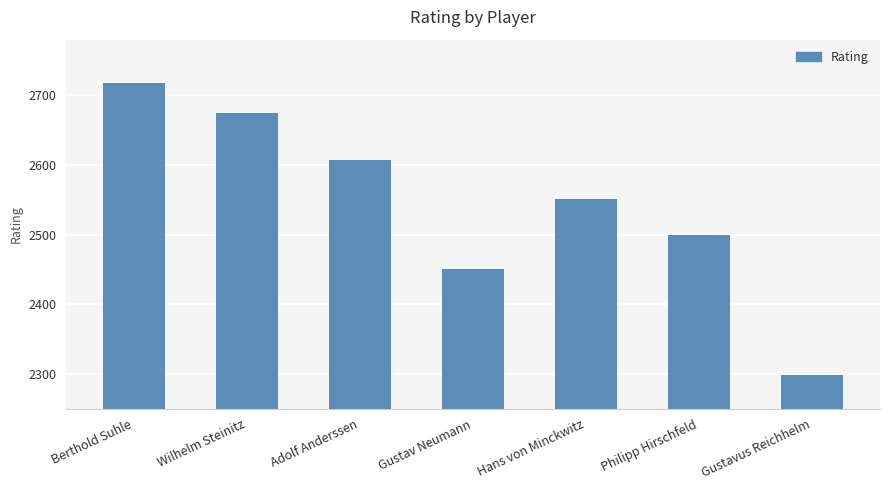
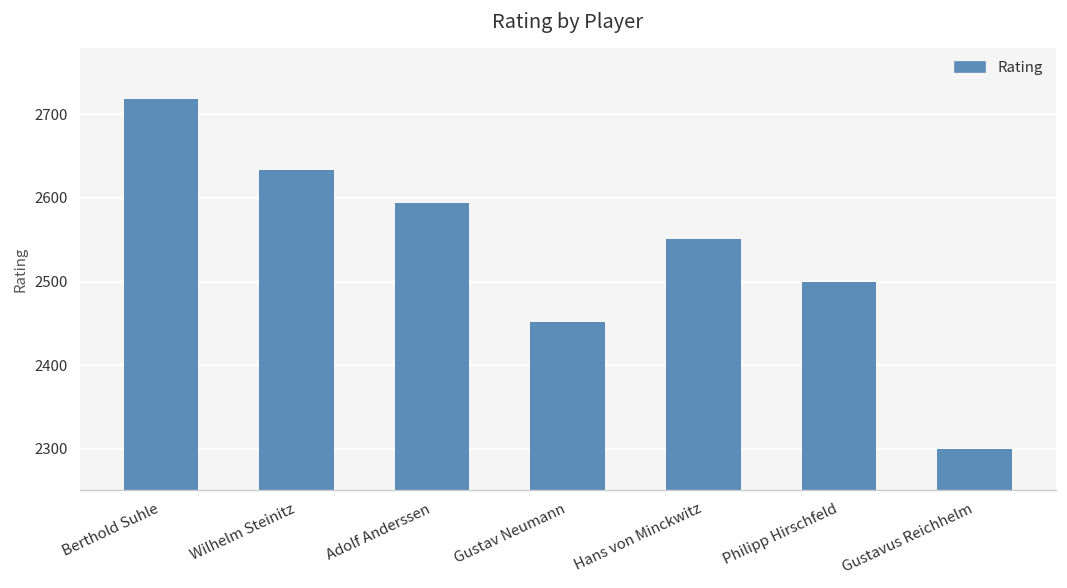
  {
    "Berthold Suhle": 2720,
-   "Wilhelm Steinitz": 2680,
-   "Adolf Anderssen": 2610,
+   "Wilhelm Steinitz": 2630,
+   "Adolf Anderssen": 2590,
    "Gustav Neumann": 2450,
    "Hans von Minckwitz": 2550,
    "Philipp Hirschfeld": 2500,
    "Gustavus Reichhelm": 2300
  }
